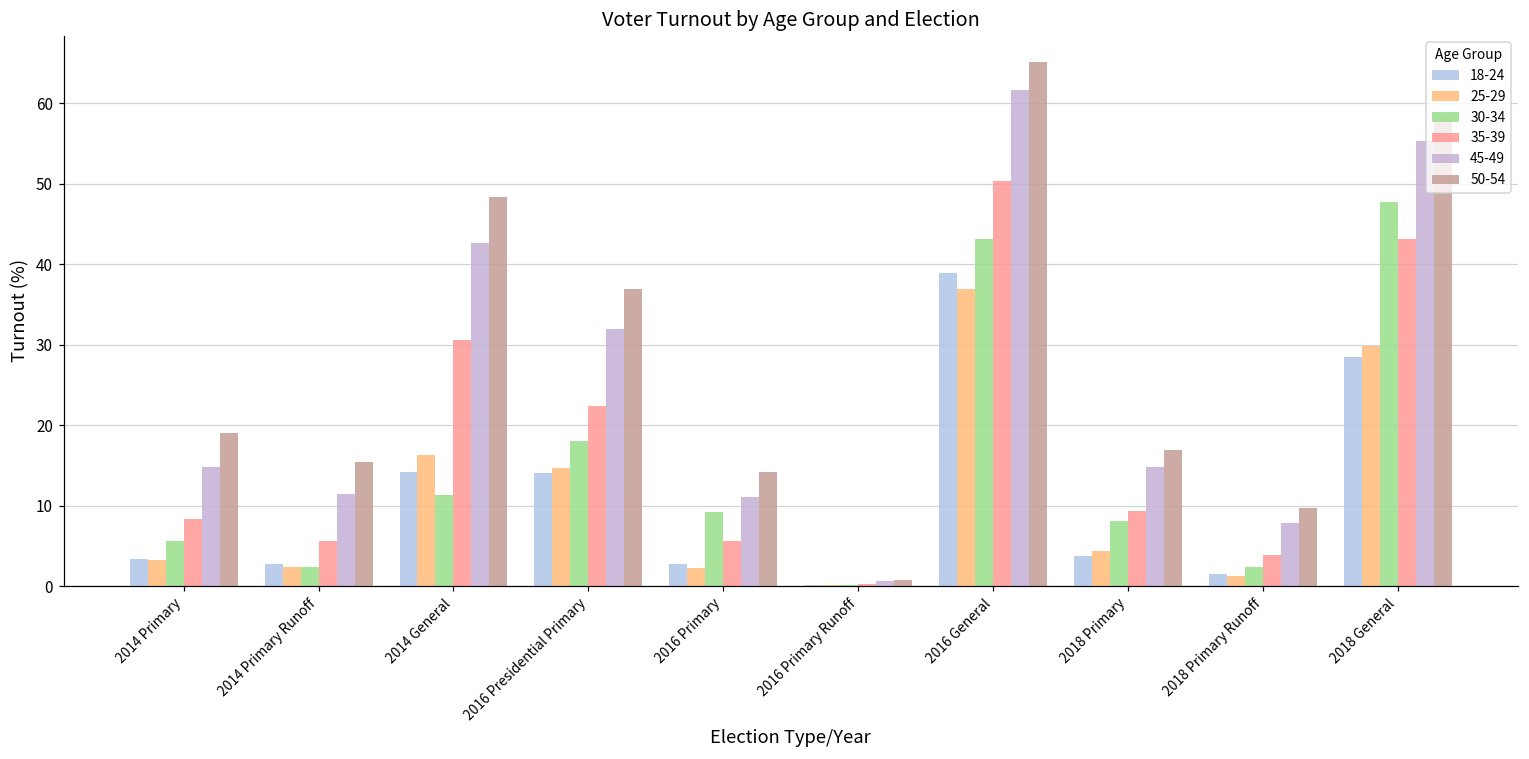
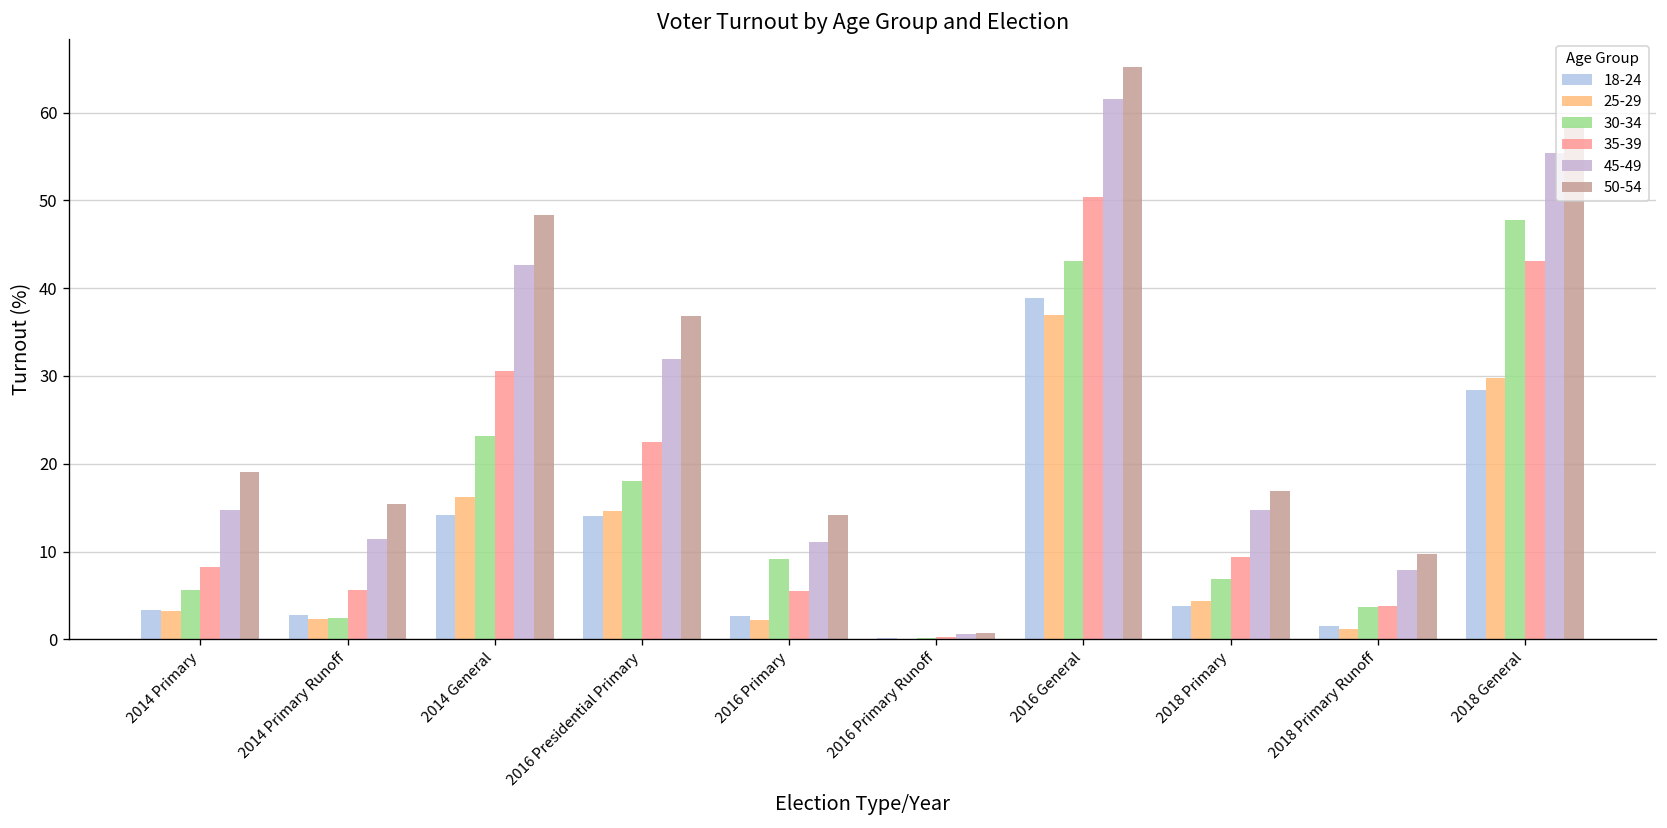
  {
    "30-34": {
      "2014 Primary": 6,
      "2014 Primary Runoff": 2,
-     "2014 General": 11,
+     "2014 General": 23,
      "2016 Presidential Primary": 18,
      "2016 Primary": 9,
      "2016 General": 43,
-     "2018 Primary": 8,
-     "2018 Primary Runoff": 2,
+     "2018 Primary": 7,
+     "2018 Primary Runoff": 4,
      "2018 General": 48
    }
  }
